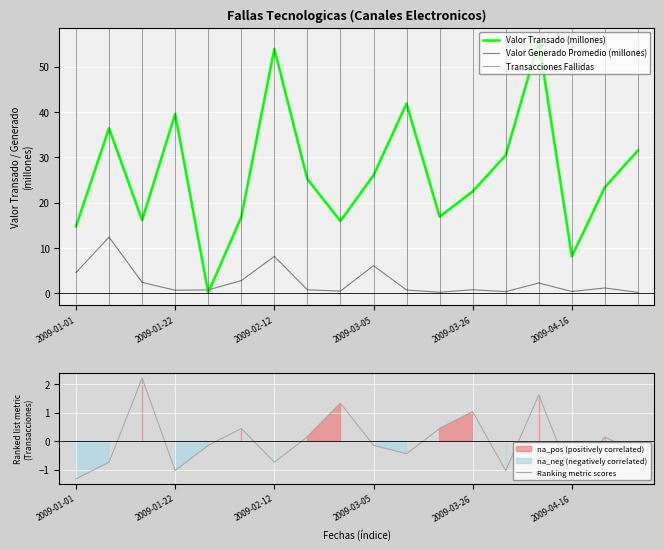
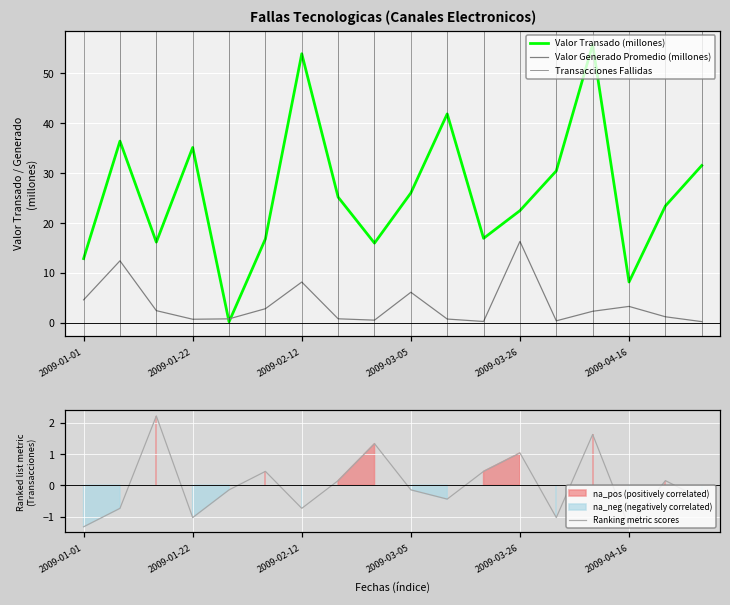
  {
    "Fallas Tecnologicas (Canales Electronicos)": {
      "Valor Transado (millones)": {
-       "2009-01-01": 15,
-       "2009-01-22": 40,
+       "2009-01-01": 13,
+       "2009-01-22": 35,
        "2009-02-12": 54,
        "2009-03-05": 26,
        "2009-03-26": 22,
        "2009-04-16": 8
      },
      "Valor Generado Promedio (millones)": {
        "2009-01-01": 5,
        "2009-01-22": 1,
        "2009-02-12": 8,
        "2009-03-05": 6,
-       "2009-03-26": 1,
-       "2009-04-16": 0
+       "2009-03-26": 16,
+       "2009-04-16": 3
      }
    }
  }
